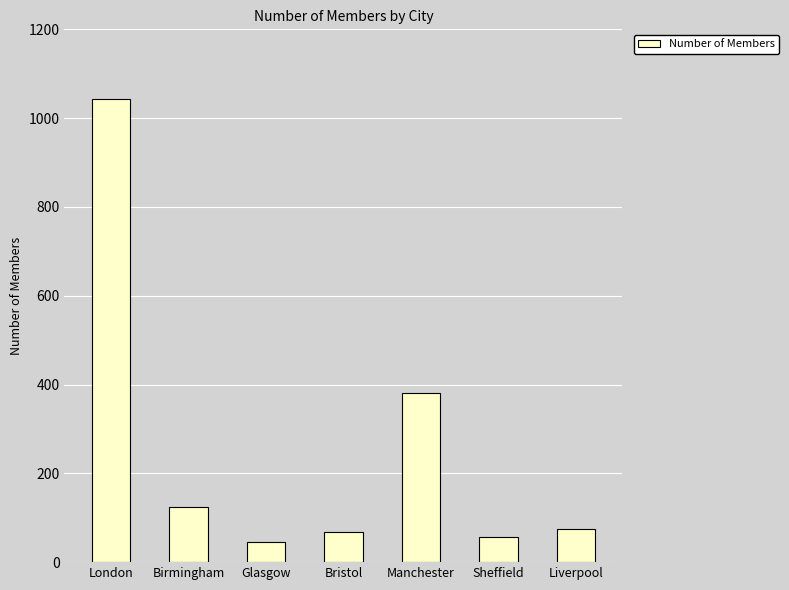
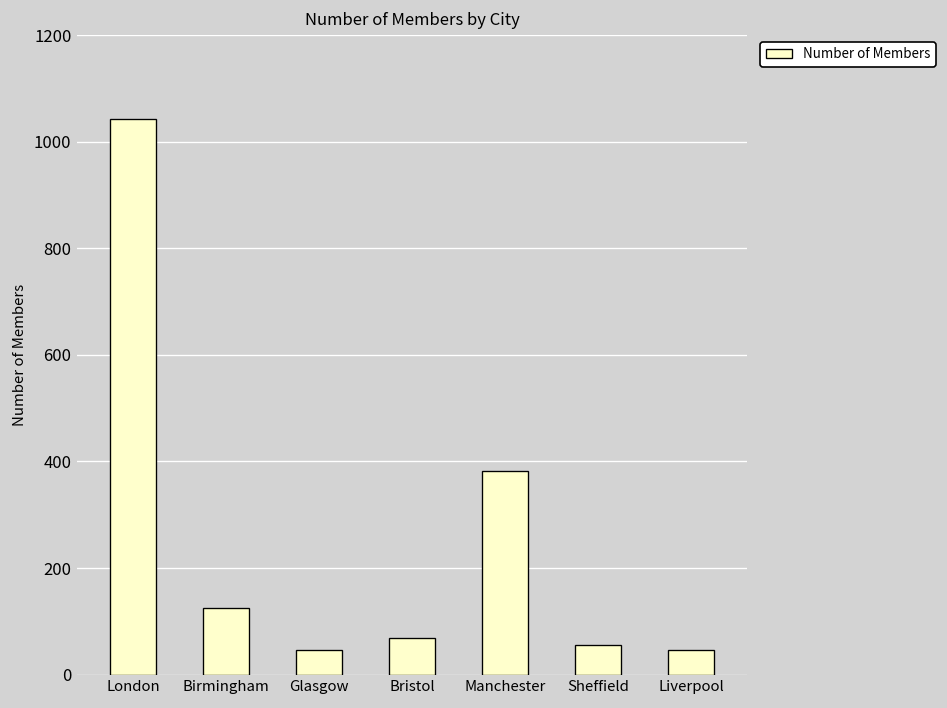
  {
    "London": 1040,
    "Birmingham": 120,
    "Glasgow": 50,
    "Bristol": 70,
    "Manchester": 380,
    "Sheffield": 60,
-   "Liverpool": 70
+   "Liverpool": 50
  }
